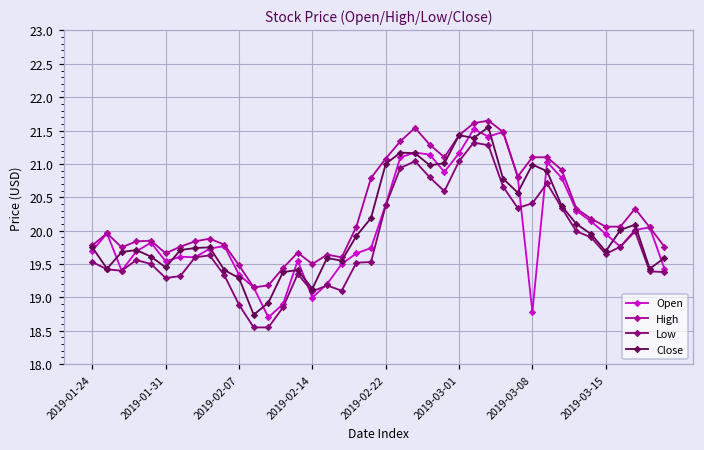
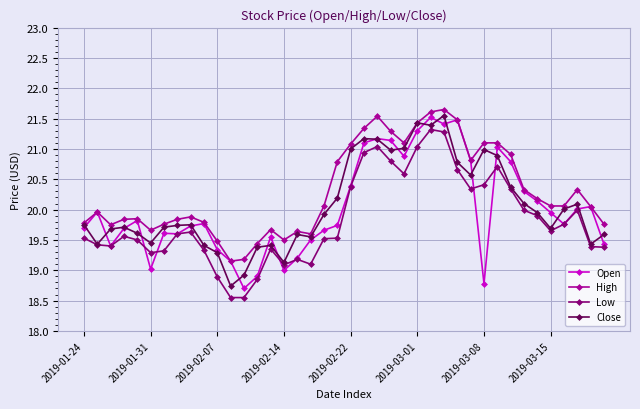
  {
    "Open": {
      "2019-01-24": 19.7,
-     "2019-01-31": 19.5,
+     "2019-01-31": 19.0,
      "2019-02-07": 19.3,
      "2019-02-14": 19.0,
-     "2019-03-01": 21.2,
+     "2019-03-01": 21.3,
      "2019-03-08": 18.8,
      "2019-03-15": 20.0
    }
  }
